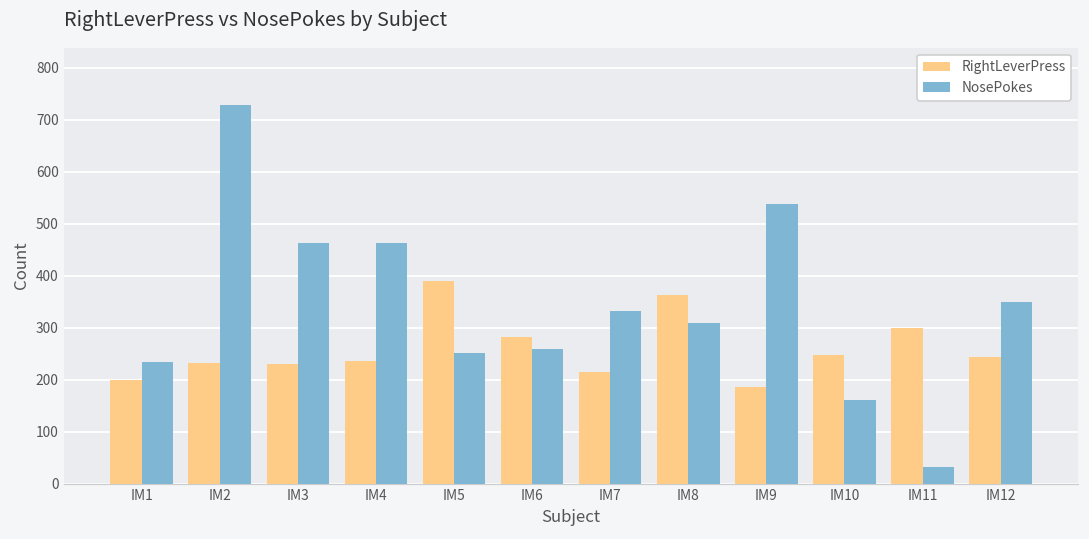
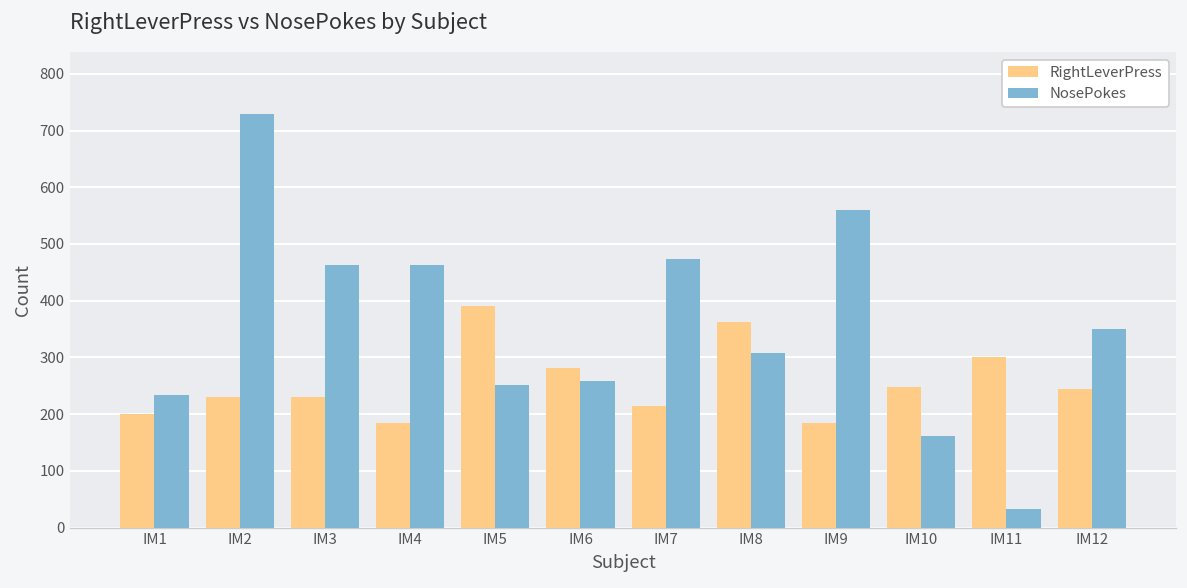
  {
    "RightLeverPress": {
      "IM1": 200,
      "IM2": 230,
      "IM3": 230,
-     "IM4": 240,
+     "IM4": 190,
      "IM5": 390,
      "IM6": 280,
      "IM7": 210,
      "IM8": 360,
      "IM9": 190,
      "IM10": 250,
      "IM11": 300,
      "IM12": 240
    },
    "NosePokes": {
      "IM1": 230,
      "IM2": 730,
      "IM3": 460,
      "IM4": 460,
      "IM5": 250,
      "IM6": 260,
-     "IM7": 330,
+     "IM7": 470,
      "IM8": 310,
-     "IM9": 540,
+     "IM9": 560,
      "IM10": 160,
      "IM11": 30,
      "IM12": 350
    }
  }
